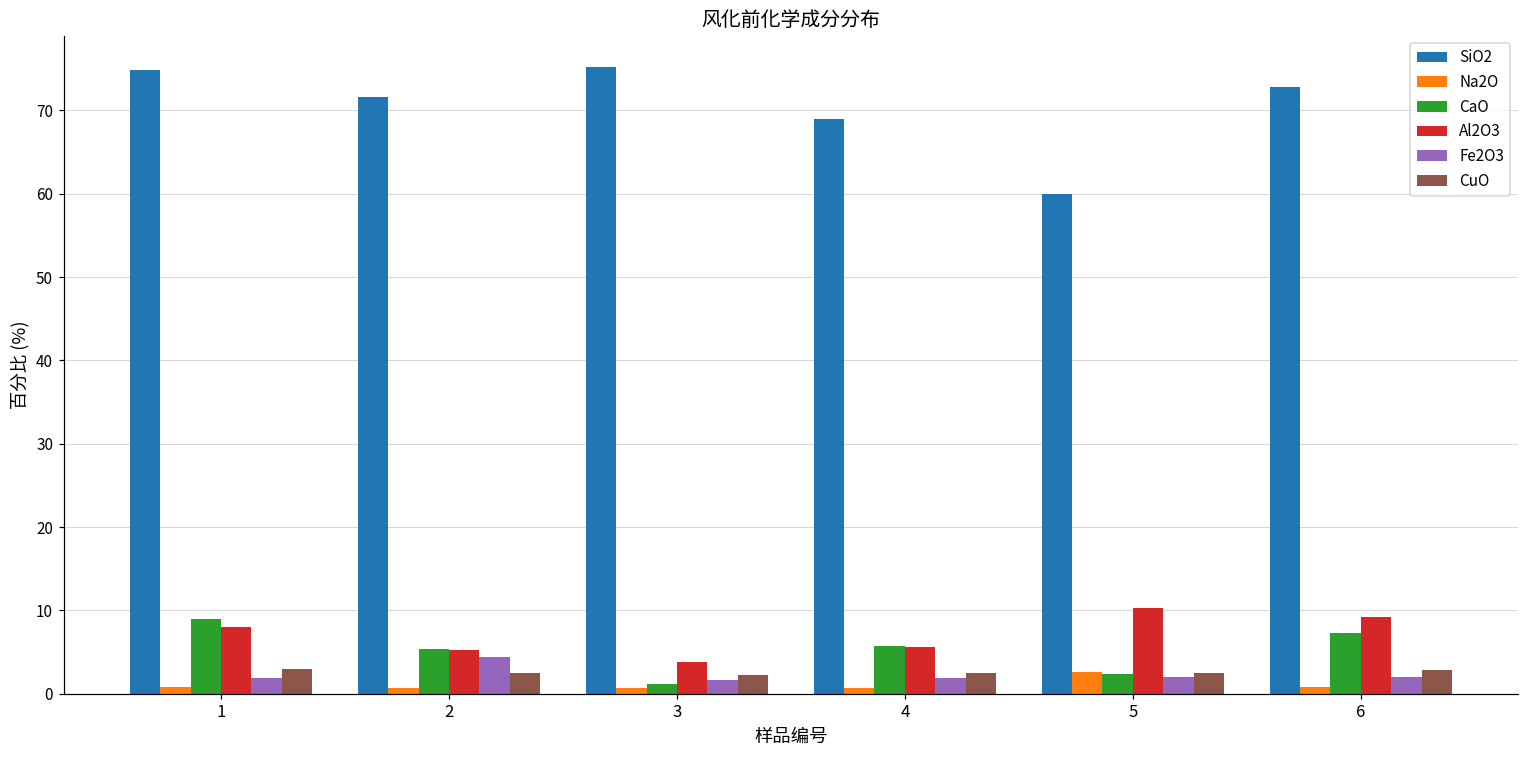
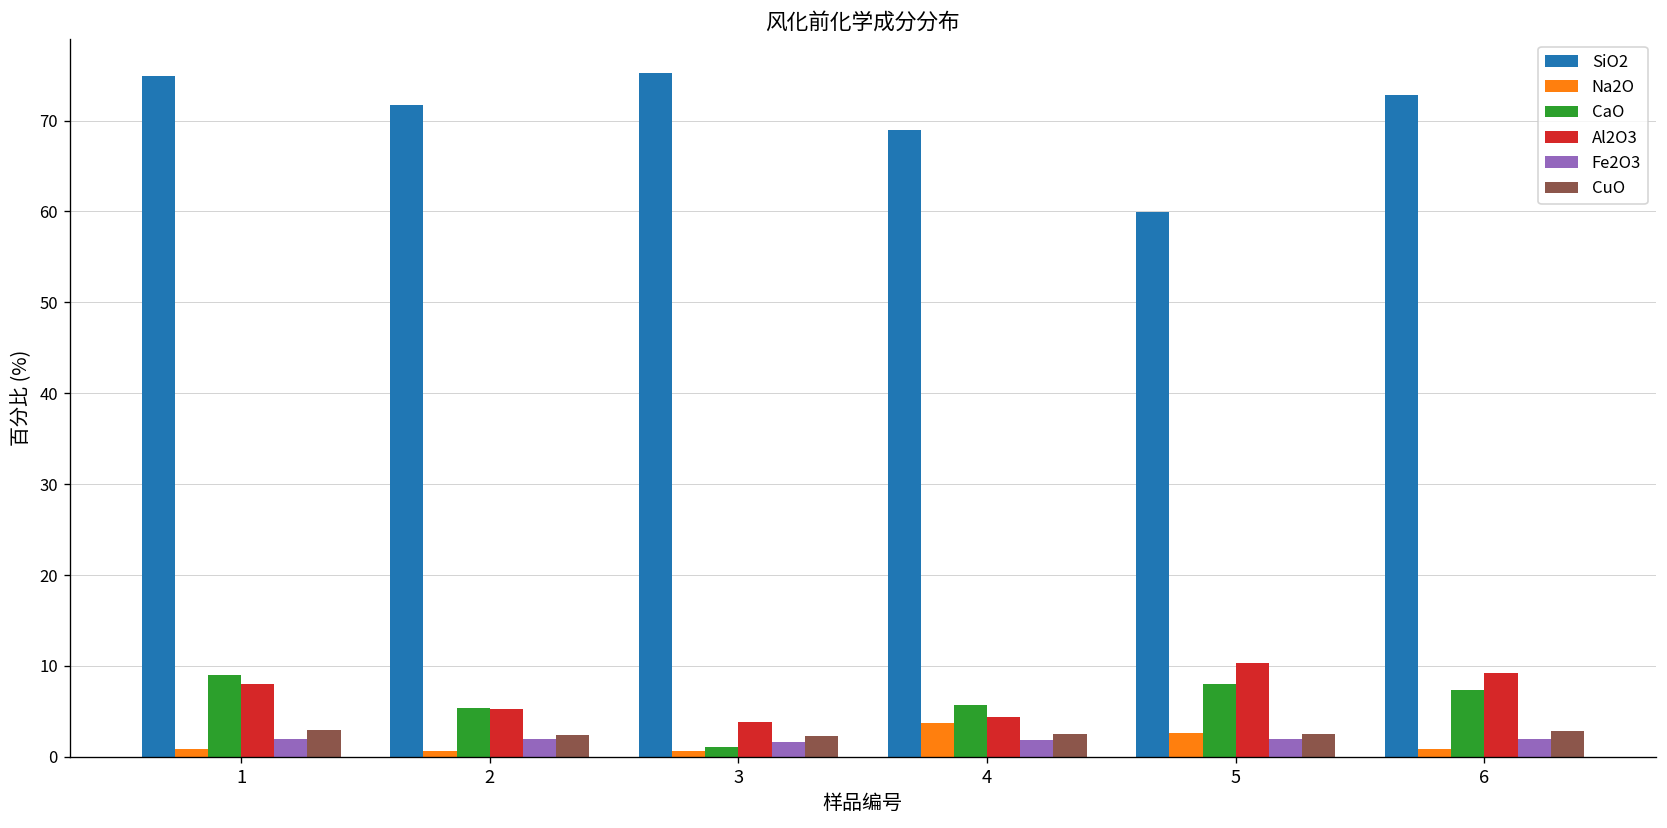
  {
    "SiO2": {
      "1": 75,
      "2": 72,
      "3": 75,
      "4": 69,
      "5": 60,
      "6": 73
    },
    "Na2O": {
      "1": 1,
      "2": 1,
      "3": 1,
-     "4": 1,
+     "4": 4,
      "5": 3,
      "6": 1
    },
    "CaO": {
      "1": 9,
      "2": 5,
      "3": 1,
      "4": 6,
-     "5": 2,
+     "5": 8,
      "6": 7
    },
    "Al2O3": {
      "1": 8,
      "2": 5,
      "3": 4,
-     "4": 6,
+     "4": 4,
      "5": 10,
      "6": 9
    },
    "Fe2O3": {
      "1": 2,
-     "2": 4,
+     "2": 2,
      "3": 2,
      "4": 2,
      "5": 2,
      "6": 2
    },
    "CuO": {
      "1": 3,
      "2": 2,
      "3": 2,
      "4": 2,
      "5": 2,
      "6": 3
    }
  }
